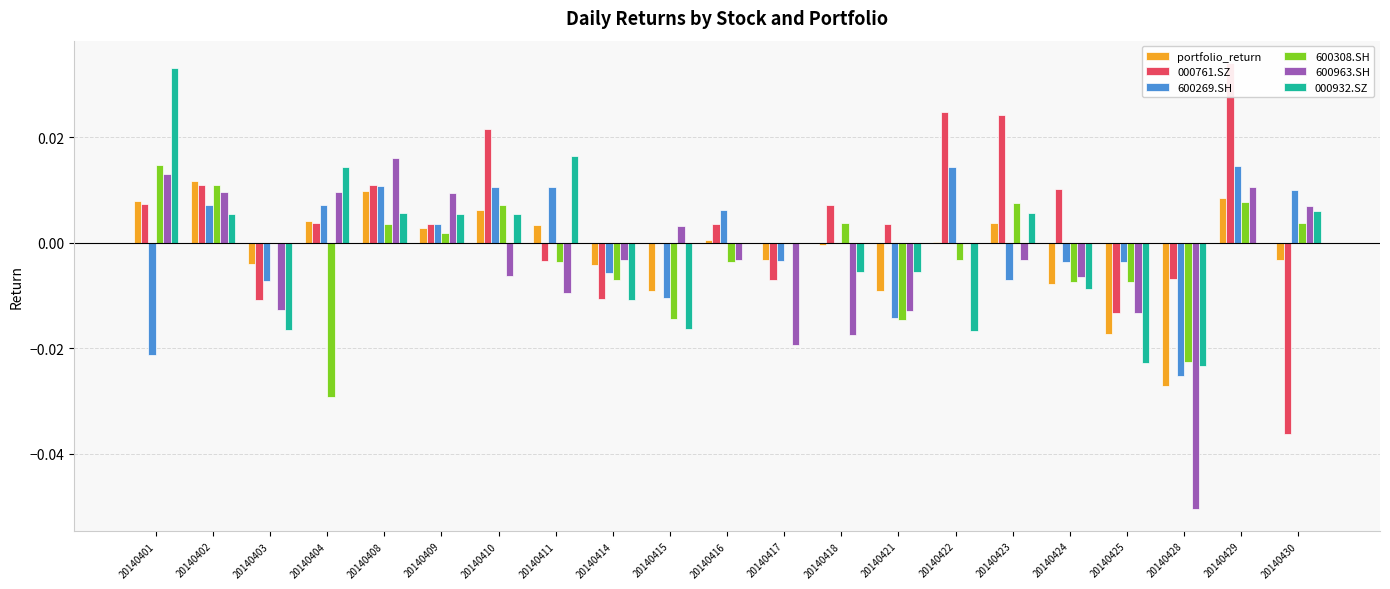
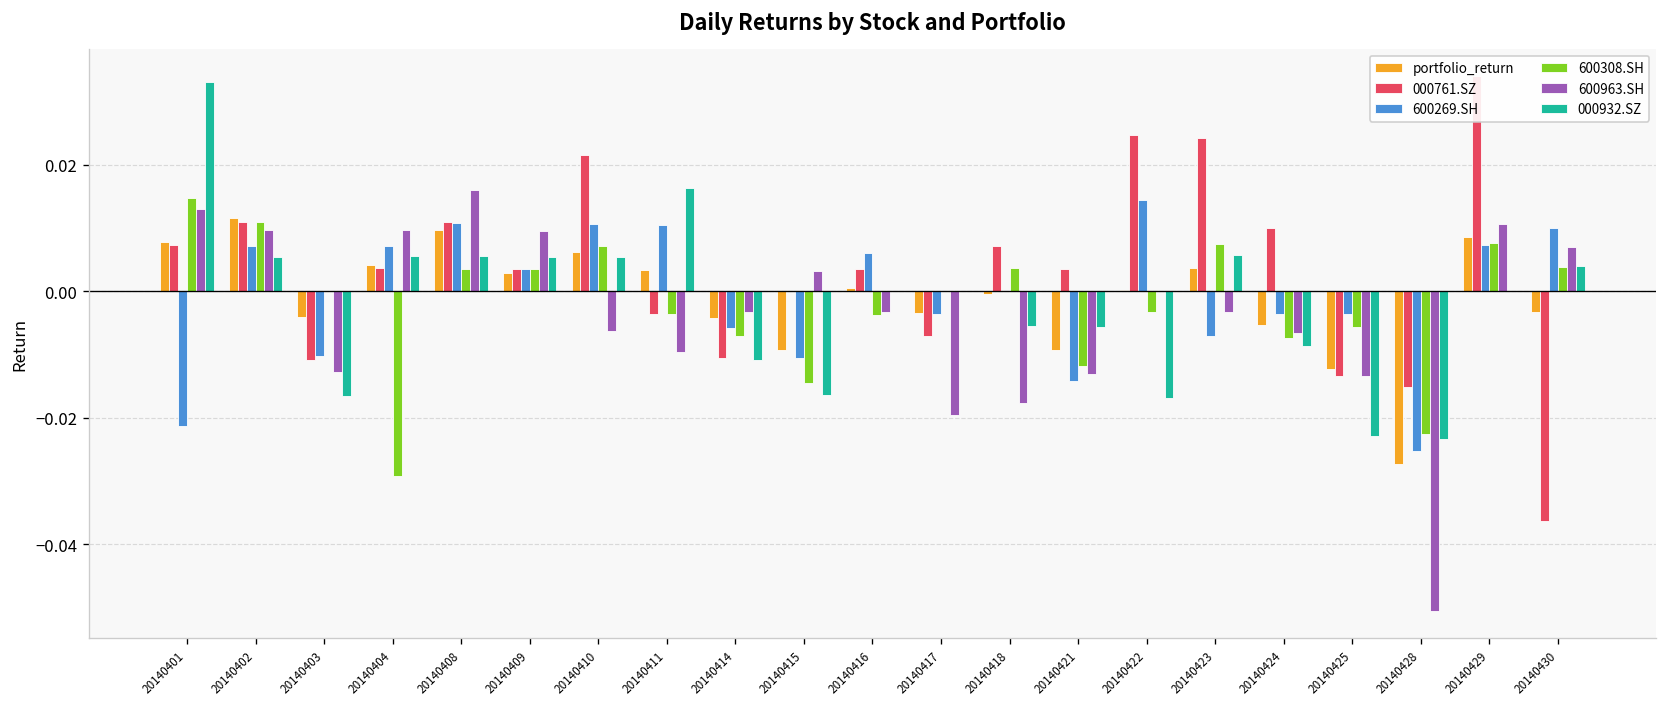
  {
    "portfolio_return": {
      "20140401": 0.008,
      "20140402": 0.012,
      "20140403": -0.004,
      "20140404": 0.004,
      "20140408": 0.010,
      "20140409": 0.003,
      "20140410": 0.006,
      "20140411": 0.003,
      "20140414": -0.004,
      "20140415": -0.009,
      "20140416": 0.001,
      "20140417": -0.003,
      "20140418": 0.000,
      "20140421": -0.009,
      "20140423": 0.004,
-     "20140424": -0.008,
-     "20140425": -0.017,
+     "20140424": -0.005,
+     "20140425": -0.012,
      "20140428": -0.027,
      "20140429": 0.009,
      "20140430": -0.003
    },
    "000761.SZ": {
      "20140401": 0.007,
      "20140402": 0.011,
      "20140403": -0.011,
      "20140404": 0.004,
      "20140408": 0.011,
      "20140409": 0.004,
      "20140410": 0.022,
      "20140411": -0.003,
      "20140414": -0.011,
      "20140415": 0.000,
      "20140416": 0.004,
      "20140417": -0.007,
      "20140418": 0.007,
      "20140421": 0.004,
      "20140422": 0.025,
      "20140423": 0.024,
      "20140424": 0.010,
      "20140425": -0.013,
-     "20140428": -0.007,
+     "20140428": -0.015,
      "20140430": -0.036
    },
    "600269.SH": {
      "20140401": -0.021,
      "20140402": 0.007,
-     "20140403": -0.007,
+     "20140403": -0.010,
      "20140404": 0.007,
      "20140408": 0.011,
      "20140409": 0.004,
      "20140410": 0.011,
      "20140411": 0.011,
      "20140414": -0.006,
      "20140415": -0.011,
      "20140416": 0.006,
      "20140417": -0.003,
      "20140418": 0.000,
      "20140421": -0.014,
      "20140422": 0.014,
      "20140423": -0.007,
      "20140424": -0.004,
      "20140425": -0.004,
      "20140428": -0.025,
-     "20140429": 0.015,
+     "20140429": 0.007,
      "20140430": 0.010
    },
    "600308.SH": {
      "20140401": 0.015,
      "20140402": 0.011,
      "20140403": 0.000,
      "20140404": -0.029,
      "20140408": 0.004,
-     "20140409": 0.002,
+     "20140409": 0.004,
      "20140410": 0.007,
      "20140411": -0.004,
      "20140414": -0.007,
      "20140415": -0.014,
      "20140416": -0.004,
      "20140417": 0.000,
      "20140418": 0.004,
-     "20140421": -0.015,
+     "20140421": -0.012,
      "20140422": -0.003,
      "20140423": 0.008,
      "20140424": -0.007,
-     "20140425": -0.008,
+     "20140425": -0.006,
      "20140428": -0.023,
      "20140429": 0.008,
      "20140430": 0.004
    },
    "600963.SH": {
      "20140401": 0.013,
      "20140402": 0.010,
      "20140403": -0.013,
      "20140404": 0.010,
      "20140408": 0.016,
      "20140409": 0.010,
      "20140410": -0.006,
      "20140411": -0.010,
      "20140414": -0.003,
      "20140415": 0.003,
      "20140416": -0.003,
      "20140417": -0.020,
      "20140418": -0.018,
      "20140421": -0.013,
      "20140422": 0.000,
      "20140423": -0.003,
      "20140424": -0.007,
      "20140425": -0.013,
      "20140428": -0.050,
      "20140429": 0.011,
      "20140430": 0.007
    },
    "000932.SZ": {
      "20140401": 0.033,
      "20140402": 0.006,
      "20140403": -0.017,
-     "20140404": 0.014,
+     "20140404": 0.006,
      "20140408": 0.006,
      "20140409": 0.006,
      "20140410": 0.006,
      "20140411": 0.016,
      "20140414": -0.011,
      "20140415": -0.016,
      "20140416": 0.000,
      "20140417": 0.000,
      "20140418": -0.006,
      "20140421": -0.006,
      "20140422": -0.017,
      "20140423": 0.006,
      "20140424": -0.009,
      "20140425": -0.023,
      "20140428": -0.023,
      "20140429": 0.000,
-     "20140430": 0.006
+     "20140430": 0.004
    }
  }
